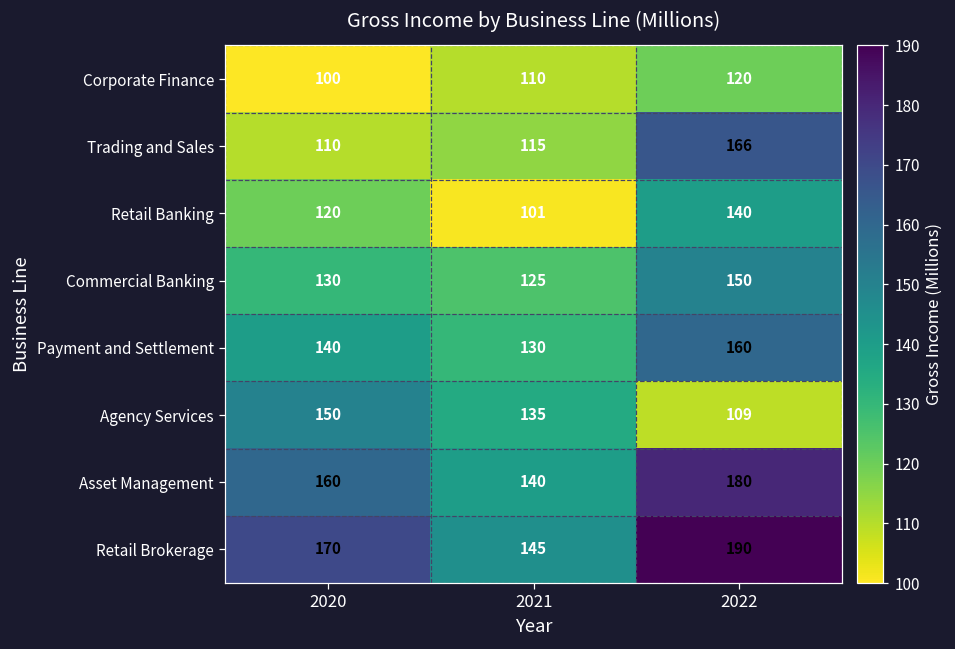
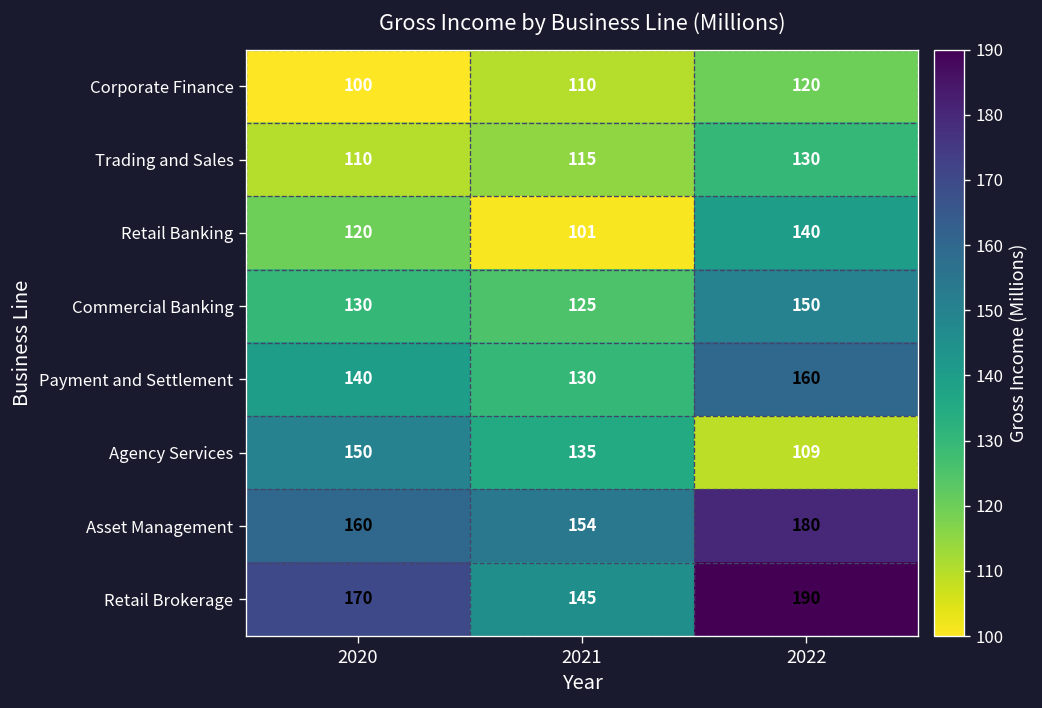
  {
    "Corporate Finance": {
      "2020": 100,
      "2021": 110,
      "2022": 120
    },
    "Trading and Sales": {
      "2020": 110,
      "2021": 115,
-     "2022": 166
+     "2022": 130
    },
    "Retail Banking": {
      "2020": 120,
      "2021": 101,
      "2022": 140
    },
    "Commercial Banking": {
      "2020": 130,
      "2021": 125,
      "2022": 150
    },
    "Payment and Settlement": {
      "2020": 140,
      "2021": 130,
      "2022": 160
    },
    "Agency Services": {
      "2020": 150,
      "2021": 135,
      "2022": 109
    },
    "Asset Management": {
      "2020": 160,
-     "2021": 140,
+     "2021": 154,
      "2022": 180
    },
    "Retail Brokerage": {
      "2020": 170,
      "2021": 145,
      "2022": 190
    }
  }
